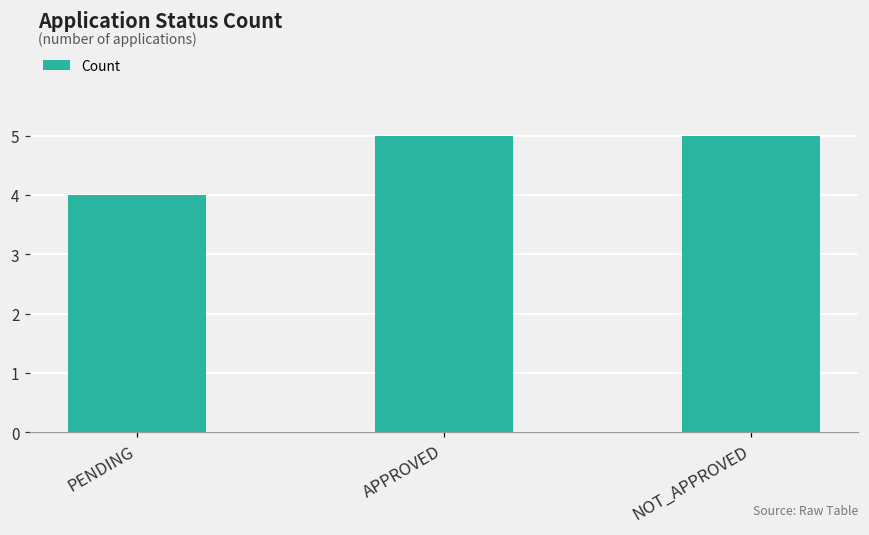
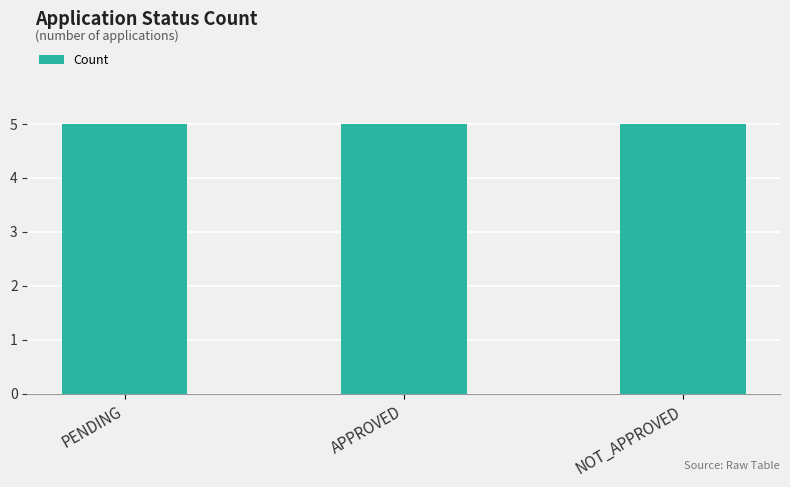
  {
-   "PENDING": 4,
+   "PENDING": 5,
    "APPROVED": 5,
    "NOT_APPROVED": 5
  }
